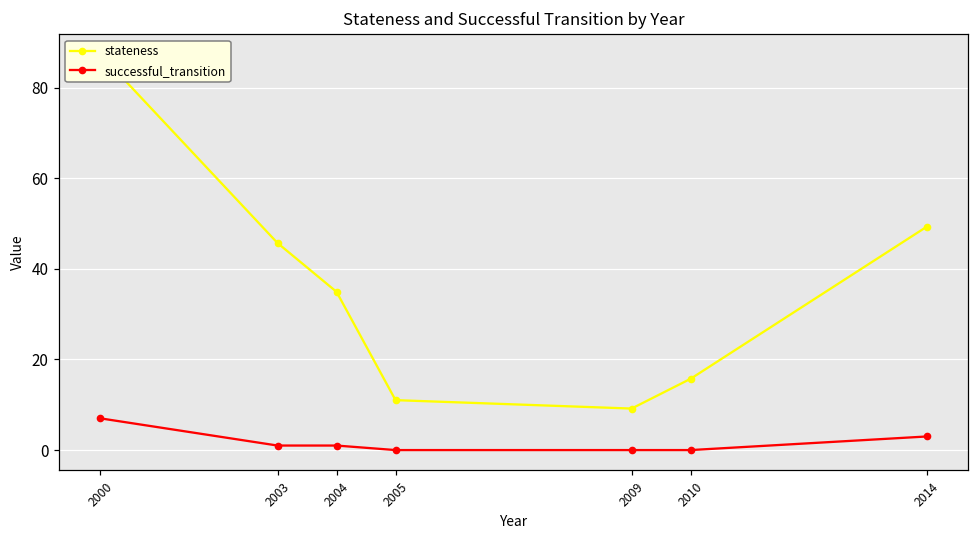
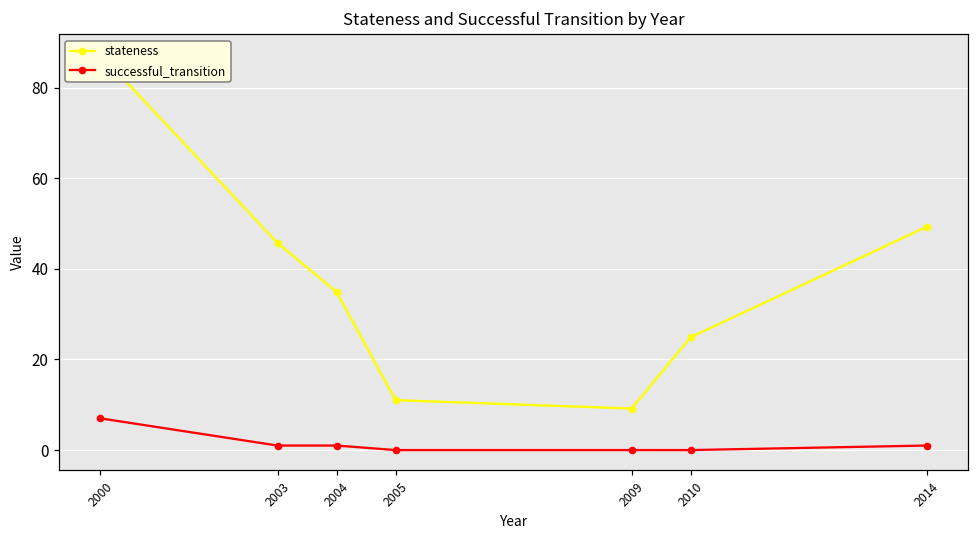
  {
    "stateness": {
      "2003": 46,
      "2004": 35,
      "2005": 11,
      "2009": 9,
-     "2010": 16,
+     "2010": 25,
      "2014": 49
    },
    "successful_transition": {
      "2000": 7,
      "2003": 1,
      "2004": 1,
      "2005": 0,
      "2009": 0,
      "2010": 0,
-     "2014": 3
+     "2014": 1
    }
  }
